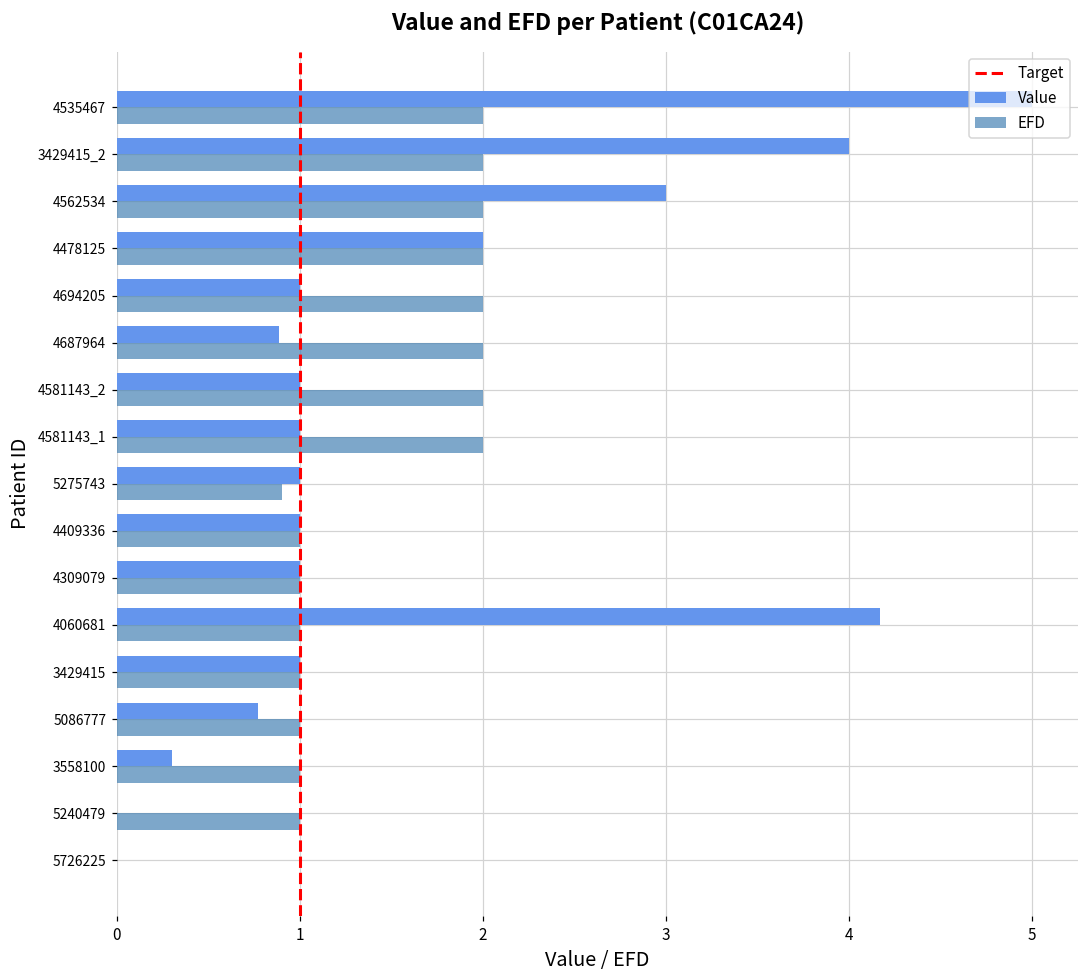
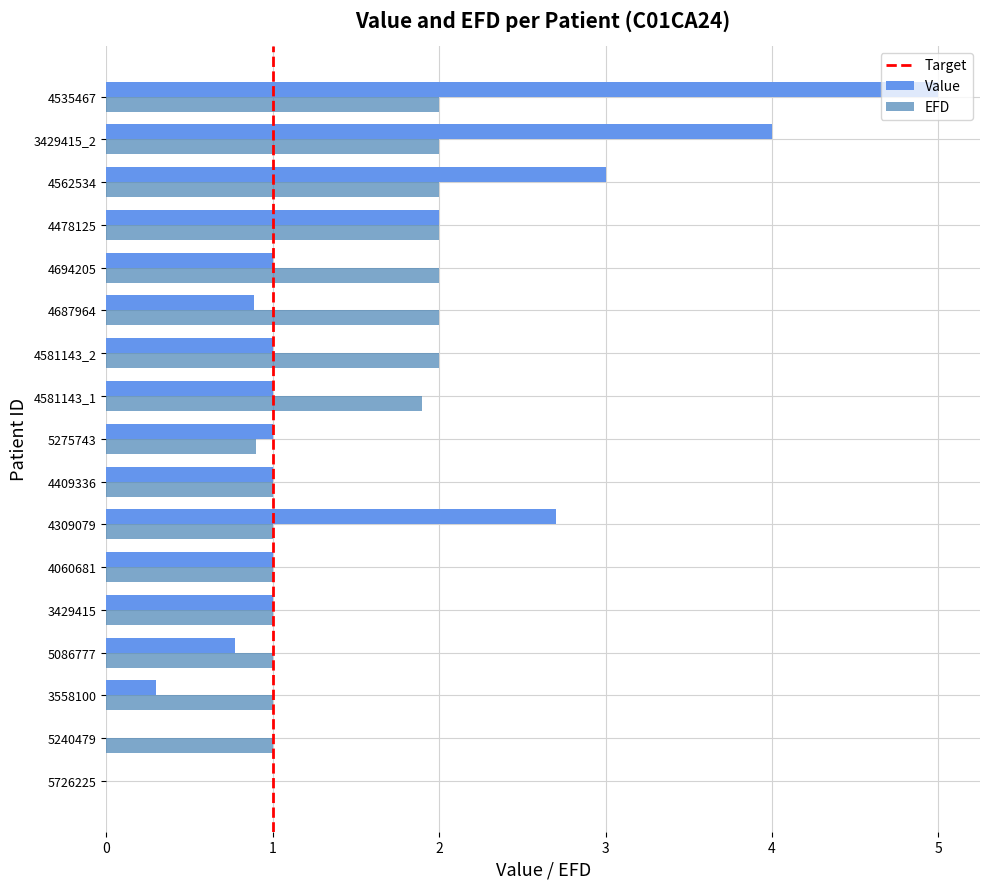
  {
    "Value": {
      "3429415_2": 4.00,
      "4562534": 3.00,
      "4478125": 2.00,
      "4694205": 1.00,
      "4687964": 0.89,
      "4581143_2": 1.00,
      "4581143_1": 1.00,
      "5275743": 1.00,
      "4409336": 1.00,
-     "4309079": 1.00,
-     "4060681": 4.17,
+     "4309079": 2.70,
+     "4060681": 1.00,
      "3429415": 1.00,
      "5086777": 0.77,
      "3558100": 0.30,
      "5726225": 0.00
    },
    "EFD": {
      "4535467": 2.0,
      "3429415_2": 2.0,
      "4562534": 2.0,
      "4478125": 2.0,
      "4694205": 2.0,
      "4687964": 2.0,
      "4581143_2": 2.0,
-     "4581143_1": 2.0,
+     "4581143_1": 1.9,
      "5275743": 0.9,
      "4409336": 1.0,
      "4309079": 1.0,
      "4060681": 1.0,
      "3429415": 1.0,
      "5086777": 1.0,
      "3558100": 1.0,
      "5240479": 1.0,
      "5726225": 0.0
    }
  }
